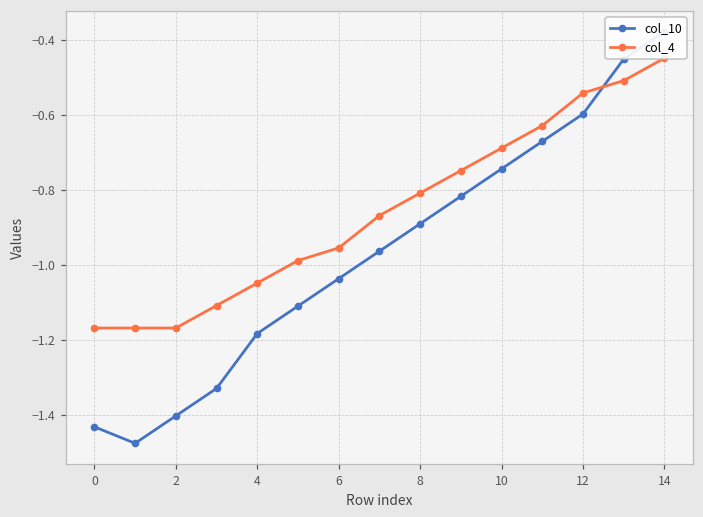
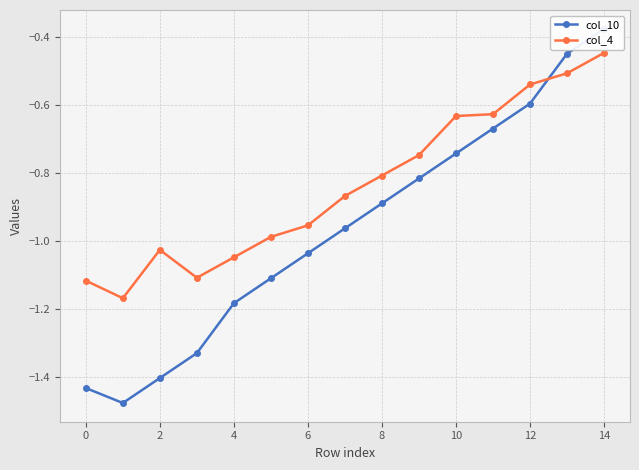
  {
    "col_10": {
      "0": -1.43,
      "2": -1.40,
      "4": -1.18,
      "6": -1.04,
      "8": -0.89,
      "10": -0.74,
      "12": -0.60
    },
    "col_4": {
-     "0": -1.17,
-     "2": -1.17,
+     "0": -1.12,
+     "2": -1.03,
      "4": -1.05,
      "6": -0.95,
      "8": -0.81,
-     "10": -0.69,
+     "10": -0.63,
      "12": -0.54,
      "14": -0.45
    }
  }
